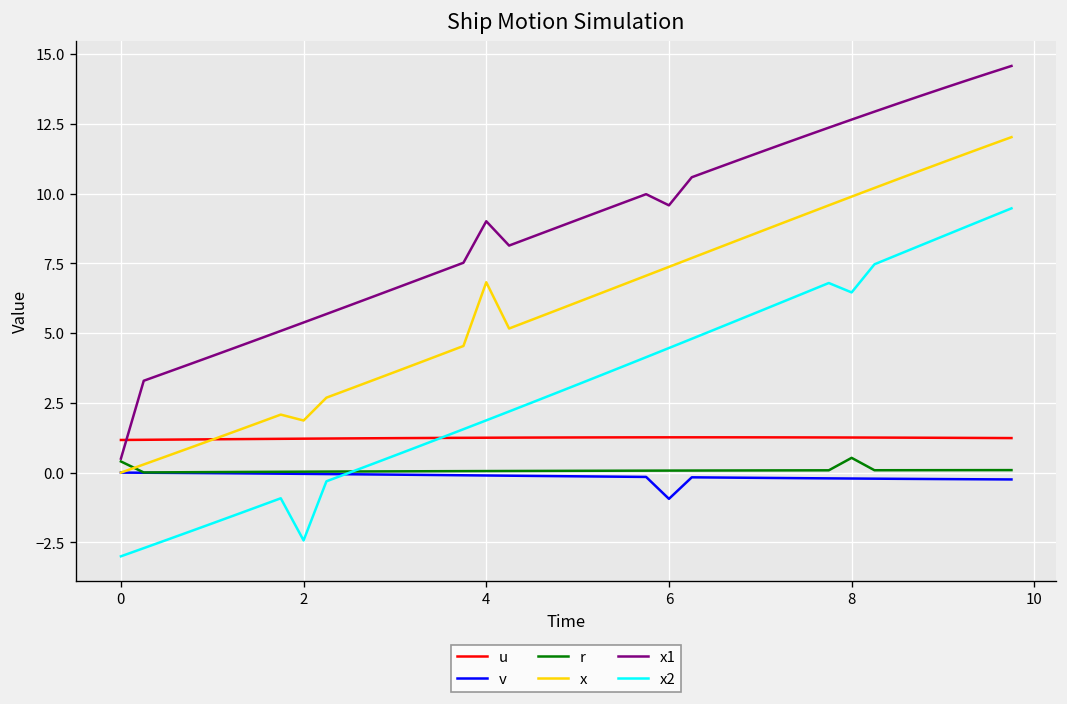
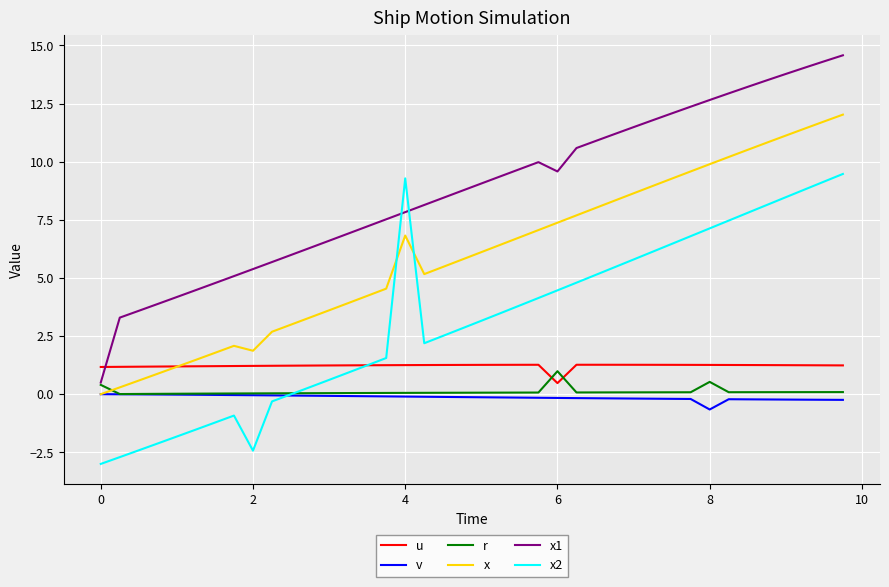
  {
    "u": {
      "0": 1.2,
      "2": 1.2,
      "4": 1.3,
-     "6": 1.3,
+     "6": 0.5,
      "8": 1.3
    },
    "v": {
      "4": -0.1,
-     "6": -0.9,
-     "8": -0.2
+     "6": -0.2,
+     "8": -0.7
    },
    "r": {
      "4": 0.1,
-     "6": 0.1,
+     "6": 1.0,
      "8": 0.5
    },
    "x": {
      "2": 1.9,
      "4": 6.8,
      "6": 7.4,
      "8": 9.9
    },
    "x1": {
      "2": 5.4,
-     "4": 9.0,
+     "4": 7.8,
      "6": 9.6,
      "8": 12.7
    },
    "x2": {
      "0": -3.0,
      "2": -2.4,
-     "4": 1.9,
+     "4": 9.3,
      "6": 4.5,
-     "8": 6.5
+     "8": 7.1
    }
  }
